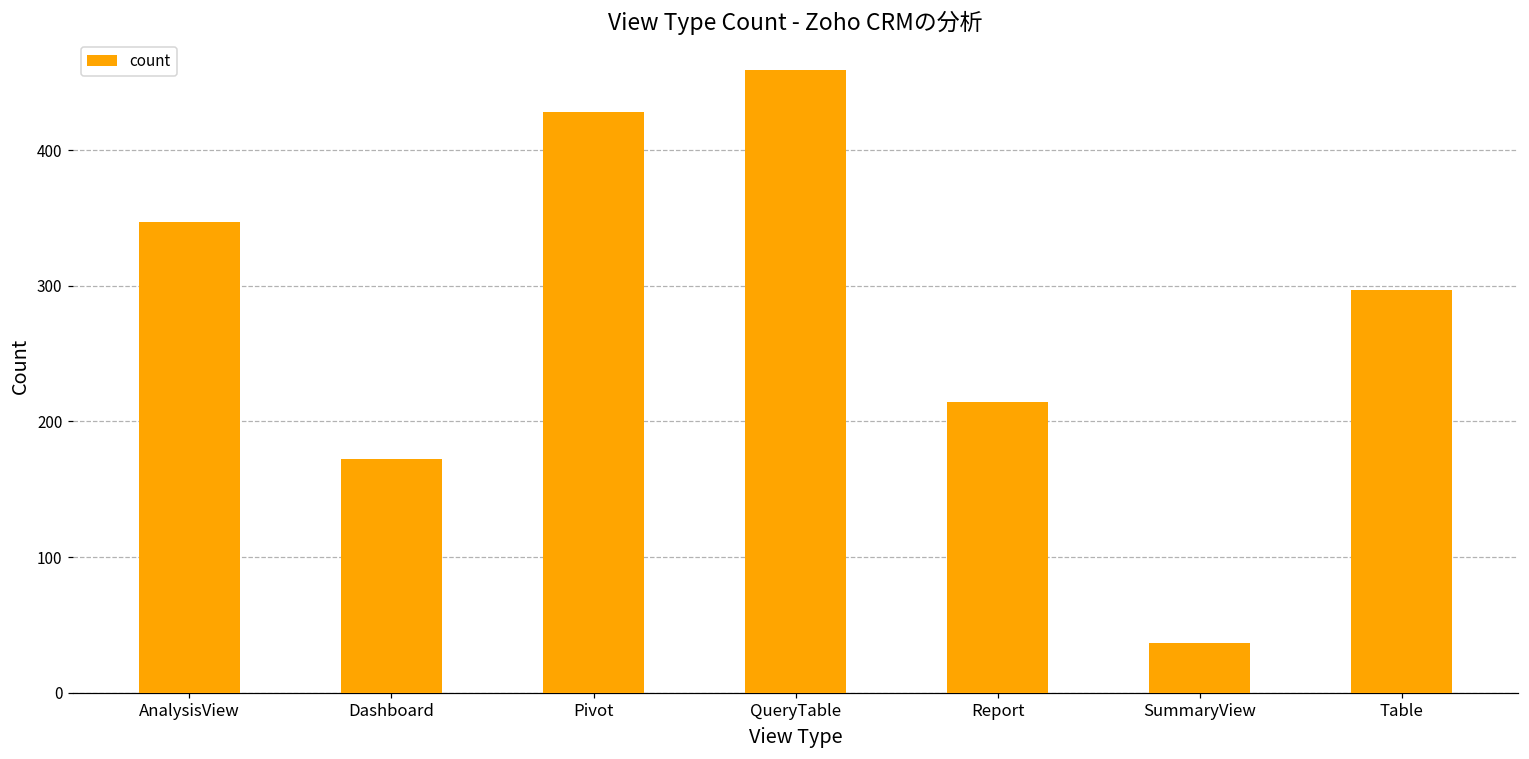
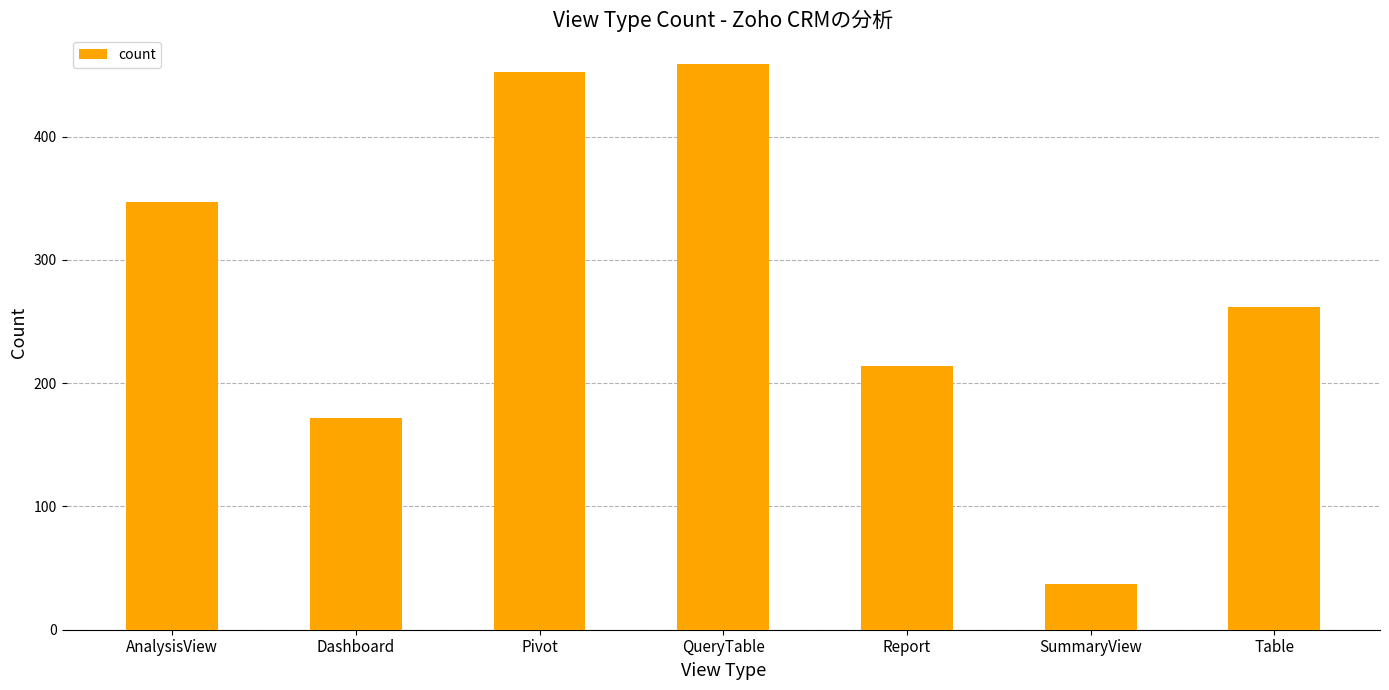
  {
    "AnalysisView": 347,
    "Dashboard": 172,
-   "Pivot": 428,
+   "Pivot": 452,
    "QueryTable": 459,
    "Report": 214,
    "SummaryView": 37,
-   "Table": 297
+   "Table": 262
  }
